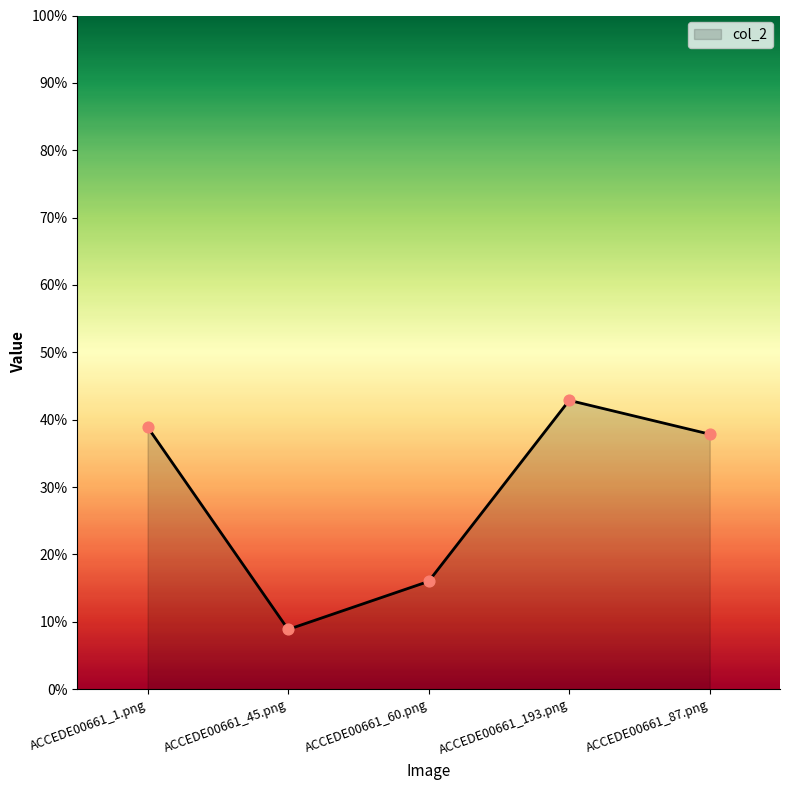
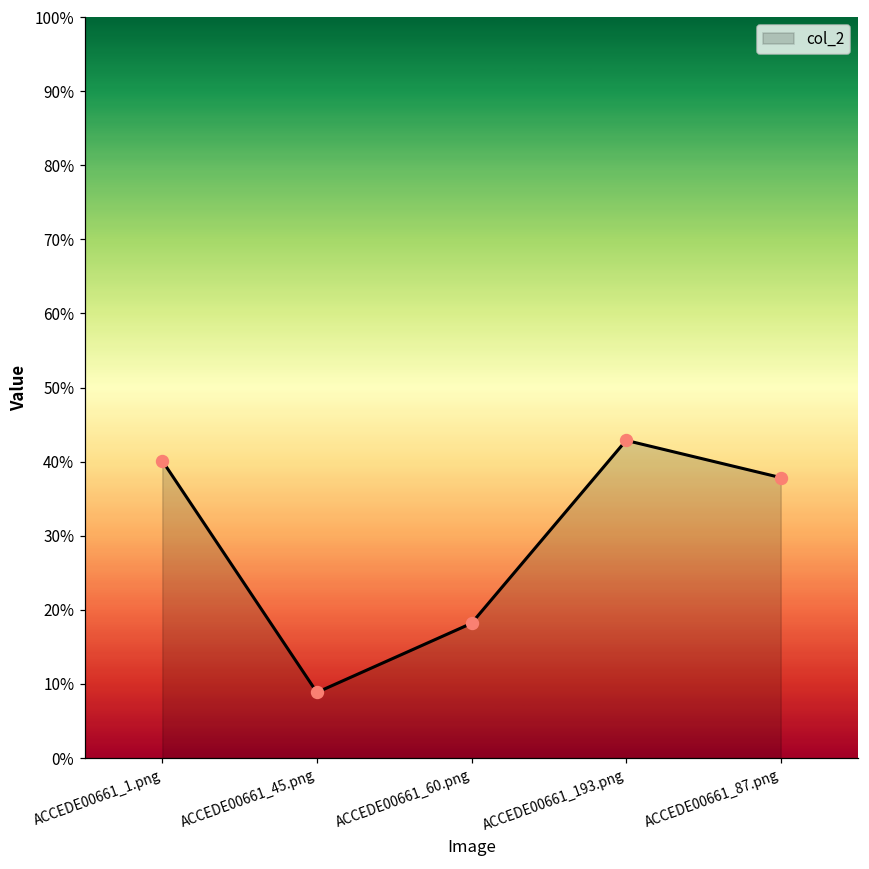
  {
-   "ACCEDE00661_1.png": "39%",
+   "ACCEDE00661_1.png": "40%",
    "ACCEDE00661_45.png": "9%",
-   "ACCEDE00661_60.png": "16%",
+   "ACCEDE00661_60.png": "18%",
    "ACCEDE00661_193.png": "43%",
    "ACCEDE00661_87.png": "38%"
  }
